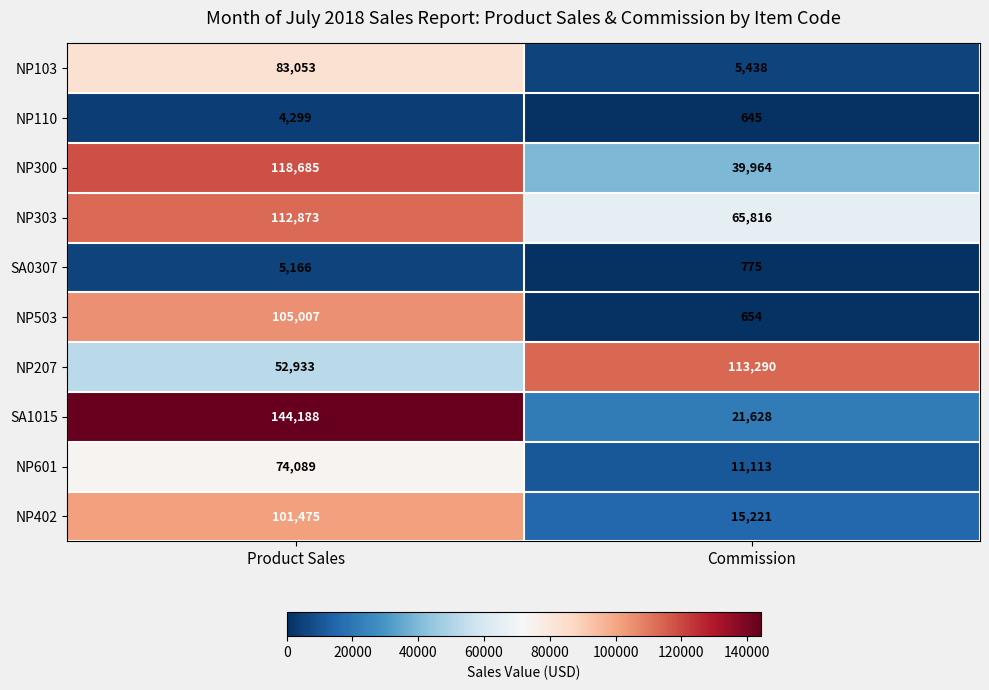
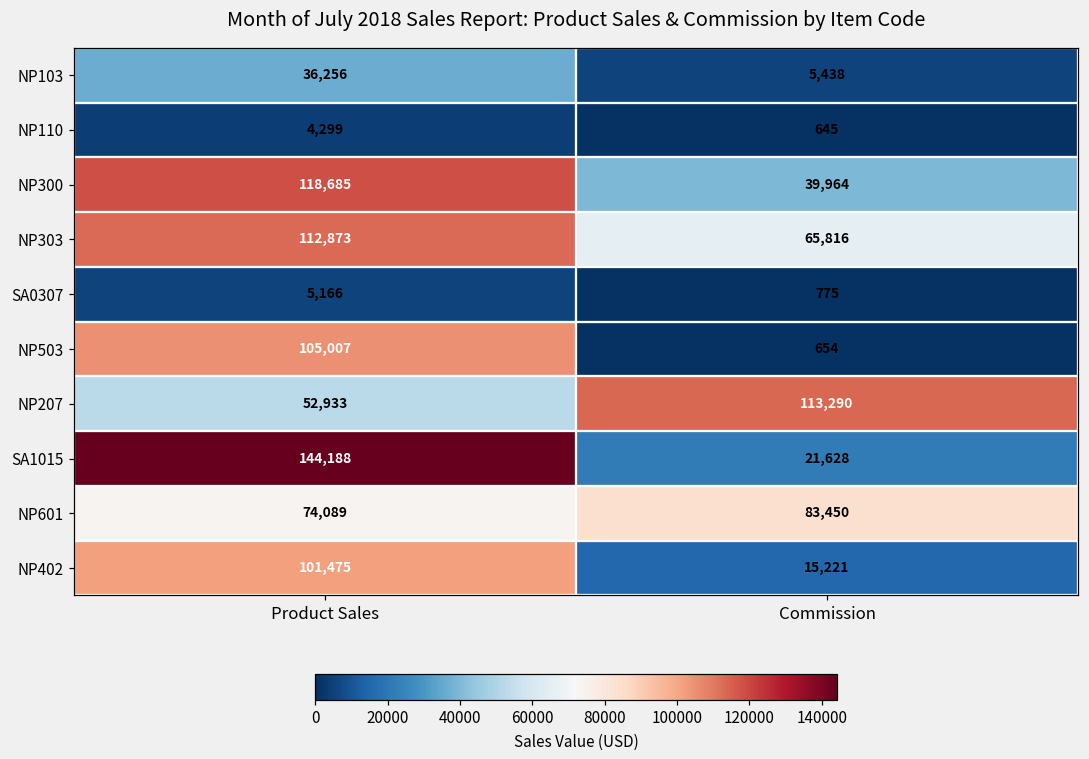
  {
    "NP103": {
-     "Product Sales": "83,053",
+     "Product Sales": "36,256",
      "Commission": "5,438"
    },
    "NP110": {
      "Product Sales": "4,299",
      "Commission": "645"
    },
    "NP300": {
      "Product Sales": "118,685",
      "Commission": "39,964"
    },
    "NP303": {
      "Product Sales": "112,873",
      "Commission": "65,816"
    },
    "SA0307": {
      "Product Sales": "5,166",
      "Commission": "775"
    },
    "NP503": {
      "Product Sales": "105,007",
      "Commission": "654"
    },
    "NP207": {
      "Product Sales": "52,933",
      "Commission": "113,290"
    },
    "SA1015": {
      "Product Sales": "144,188",
      "Commission": "21,628"
    },
    "NP601": {
      "Product Sales": "74,089",
-     "Commission": "11,113"
+     "Commission": "83,450"
    },
    "NP402": {
      "Product Sales": "101,475",
      "Commission": "15,221"
    }
  }
